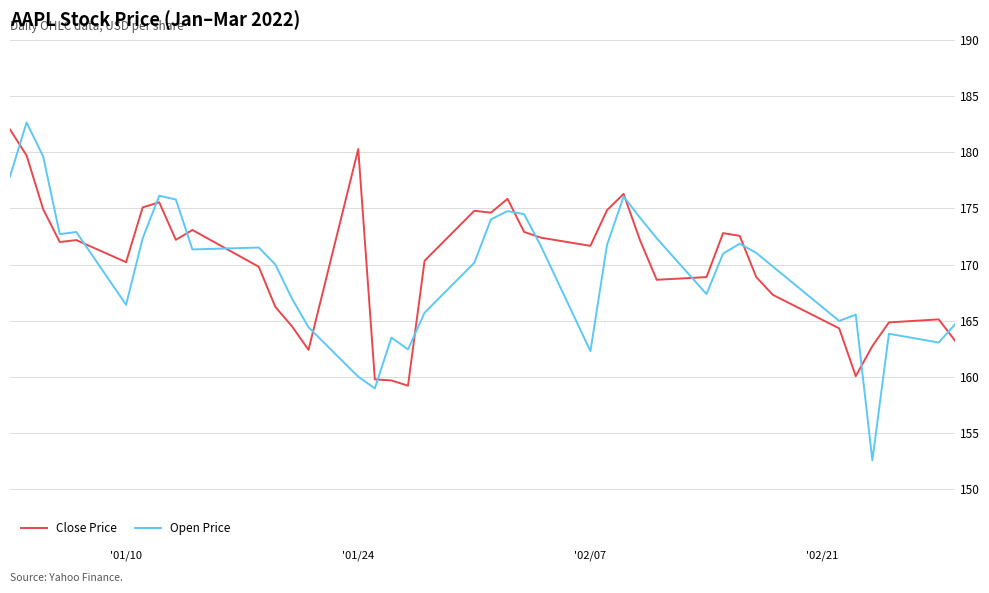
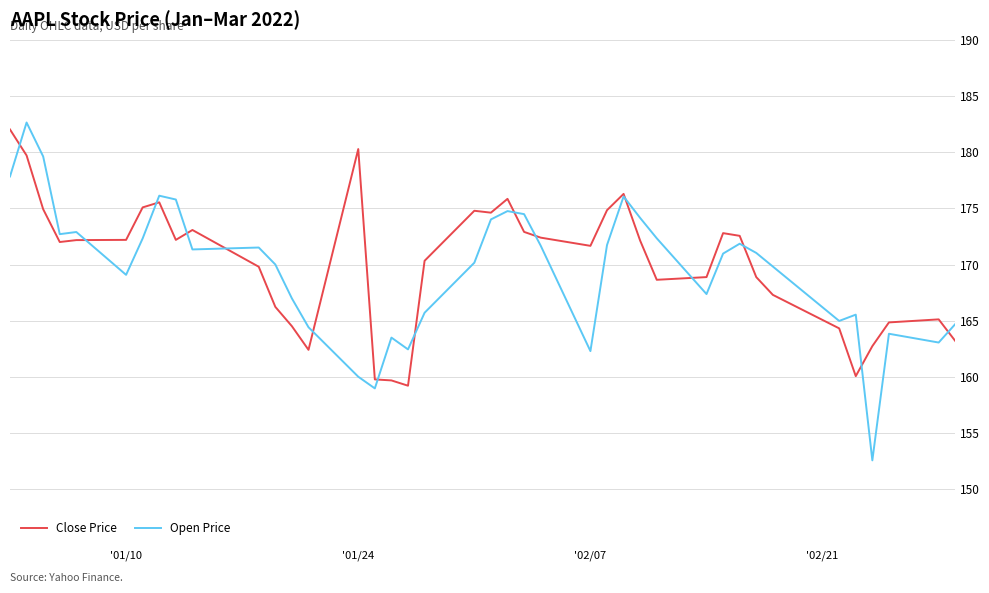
  {
    "Close Price": {
-     "'01/10": 170.2,
+     "'01/10": 172.2,
      "'01/24": 180.3,
      "'02/07": 171.7
    },
    "Open Price": {
-     "'01/10": 166.4,
+     "'01/10": 169.1,
      "'01/24": 160.0,
      "'02/07": 162.3
    }
  }
